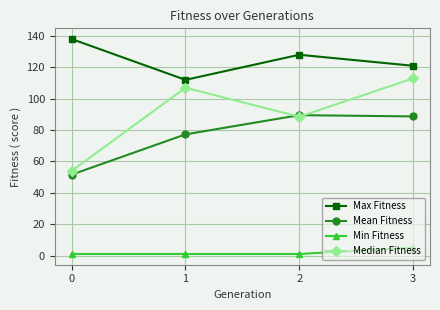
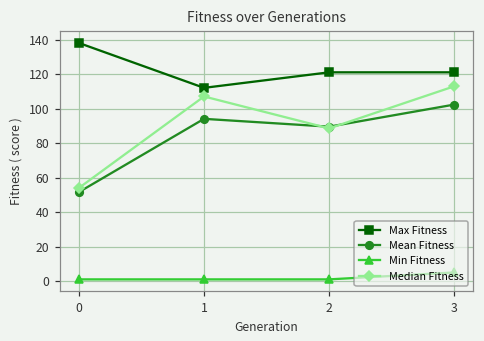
  {
    "Max Fitness": {
      "0": 138,
      "1": 112,
-     "2": 128,
+     "2": 121,
      "3": 121
    },
    "Mean Fitness": {
      "0": 52,
-     "1": 77,
-     "3": 89
+     "1": 94,
+     "3": 102
    },
    "Min Fitness": {
      "0": 1,
      "1": 1,
      "2": 1
    },
    "Median Fitness": {
      "0": 54,
      "1": 107,
      "3": 113
    }
  }
